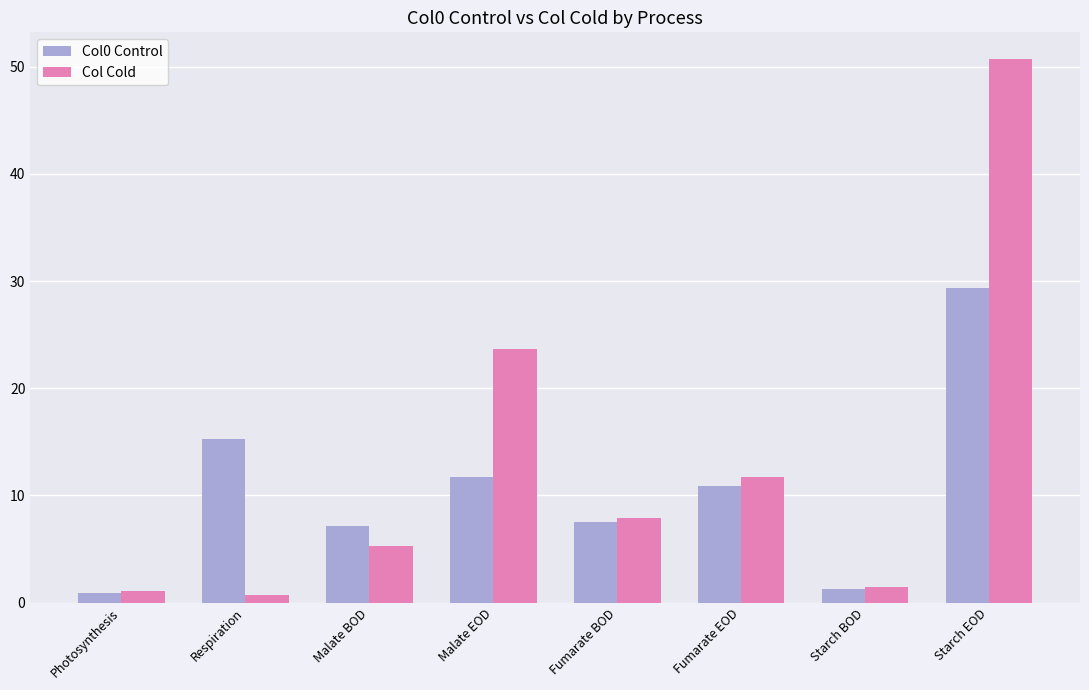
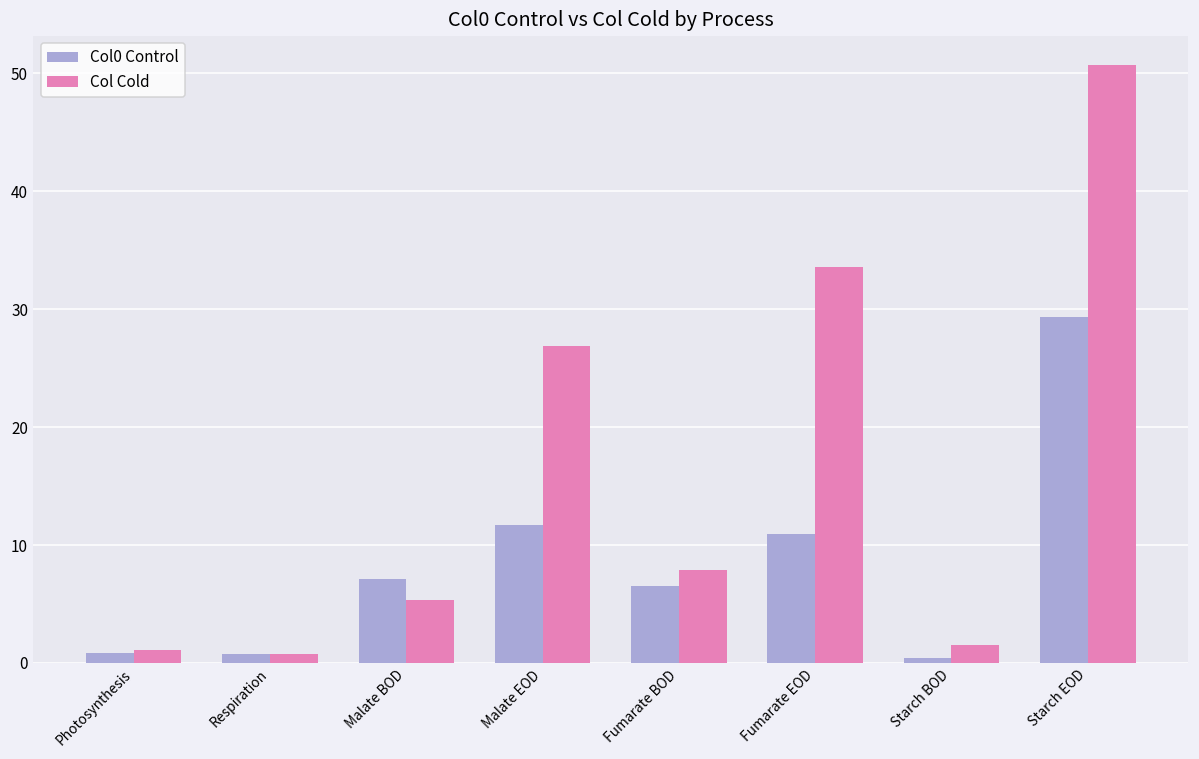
  {
    "Col0 Control": {
      "Photosynthesis": 0.9,
-     "Respiration": 15.3,
+     "Respiration": 0.7,
      "Malate BOD": 7.1,
      "Malate EOD": 11.7,
-     "Fumarate BOD": 7.6,
+     "Fumarate BOD": 6.5,
      "Fumarate EOD": 10.9,
-     "Starch BOD": 1.3,
+     "Starch BOD": 0.4,
      "Starch EOD": 29.3
    },
    "Col Cold": {
      "Photosynthesis": 1.1,
      "Respiration": 0.7,
      "Malate BOD": 5.3,
-     "Malate EOD": 23.7,
+     "Malate EOD": 26.9,
      "Fumarate BOD": 7.9,
-     "Fumarate EOD": 11.7,
+     "Fumarate EOD": 33.6,
      "Starch BOD": 1.5,
      "Starch EOD": 50.7
    }
  }
